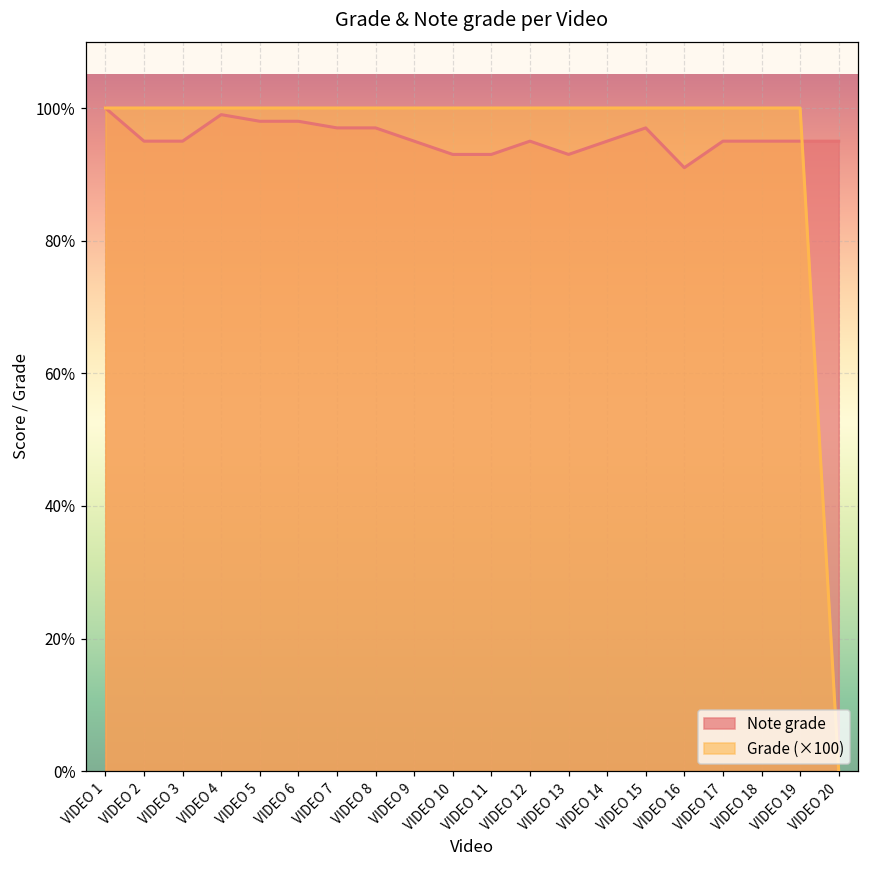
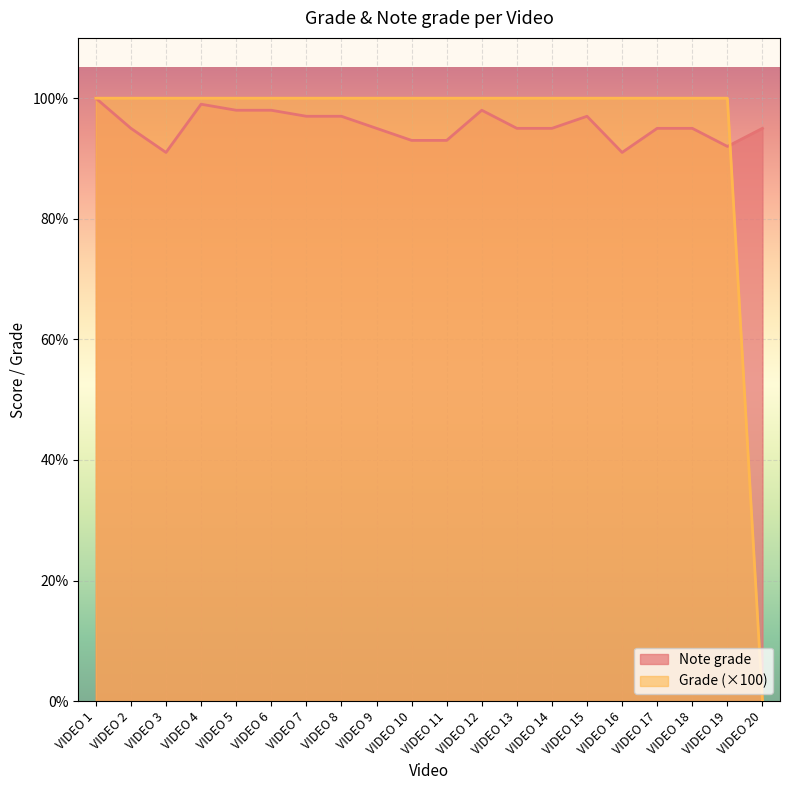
  {
    "Note grade": {
      "VIDEO 2": "95%",
-     "VIDEO 3": "95%",
+     "VIDEO 3": "91%",
      "VIDEO 4": "99%",
      "VIDEO 5": "98%",
      "VIDEO 6": "98%",
      "VIDEO 7": "97%",
      "VIDEO 8": "97%",
      "VIDEO 9": "95%",
      "VIDEO 10": "93%",
      "VIDEO 11": "93%",
-     "VIDEO 12": "95%",
-     "VIDEO 13": "93%",
+     "VIDEO 12": "98%",
+     "VIDEO 13": "95%",
      "VIDEO 14": "95%",
      "VIDEO 15": "97%",
      "VIDEO 16": "91%",
      "VIDEO 17": "95%",
      "VIDEO 18": "95%",
-     "VIDEO 19": "95%",
+     "VIDEO 19": "92%",
      "VIDEO 20": "95%"
    },
    "Grade (×100)": {
      "VIDEO 2": "100%",
      "VIDEO 3": "100%",
      "VIDEO 4": "100%",
      "VIDEO 5": "100%",
      "VIDEO 6": "100%",
      "VIDEO 7": "100%",
      "VIDEO 8": "100%",
      "VIDEO 9": "100%",
      "VIDEO 10": "100%",
      "VIDEO 11": "100%",
      "VIDEO 12": "100%",
      "VIDEO 13": "100%",
      "VIDEO 14": "100%",
      "VIDEO 15": "100%",
      "VIDEO 16": "100%",
      "VIDEO 17": "100%",
      "VIDEO 18": "100%",
      "VIDEO 19": "100%",
      "VIDEO 20": "0%"
    }
  }
